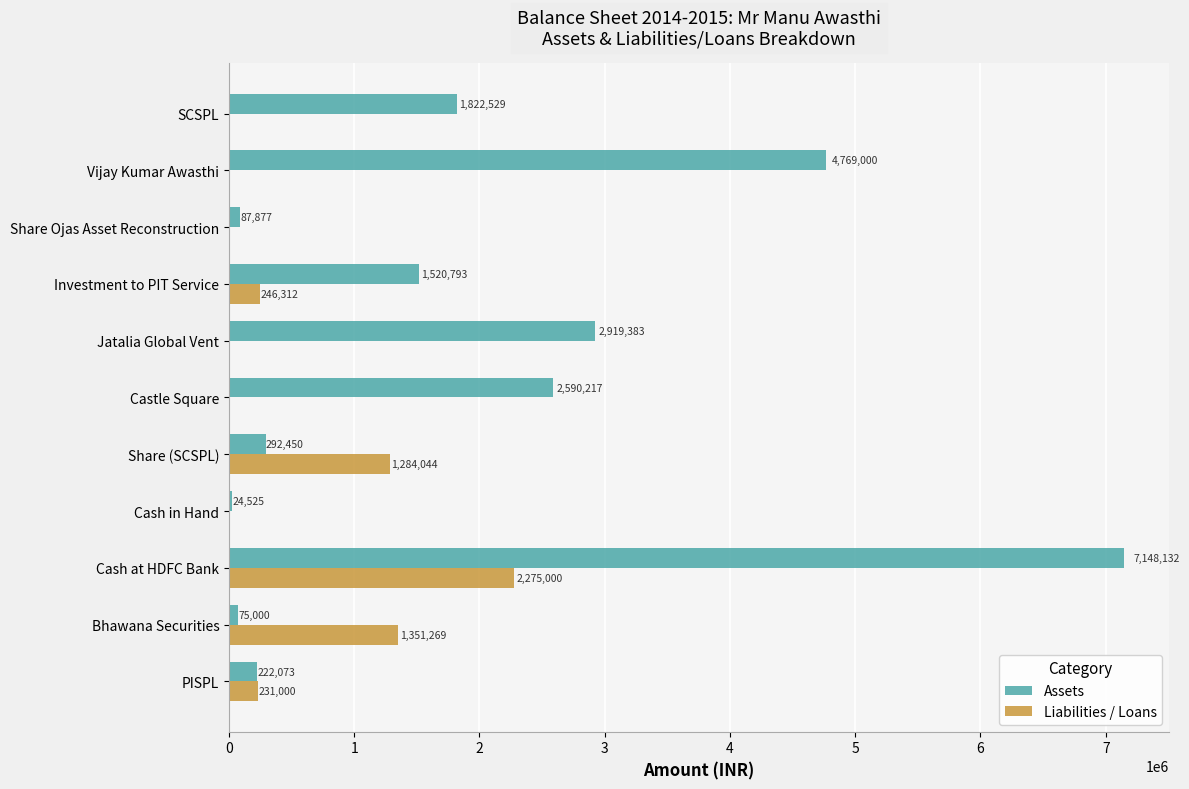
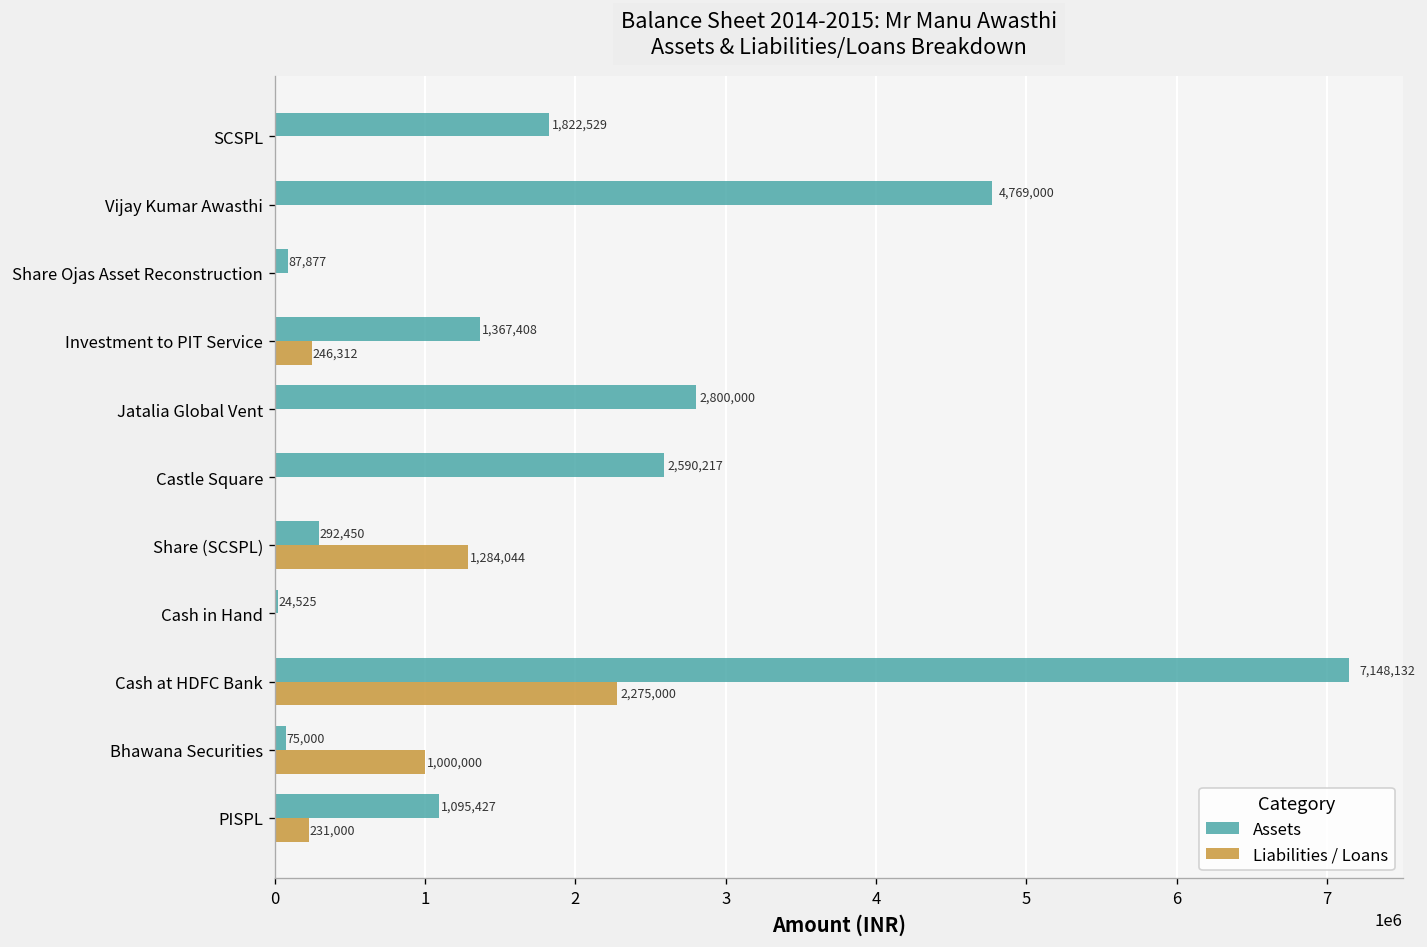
  {
    "Assets": {
      "SCSPL": "1,822,529",
      "Vijay Kumar Awasthi": "4,769,000",
      "Share Ojas Asset Reconstruction": "87,877",
-     "Investment to PIT Service": "1,520,793",
-     "Jatalia Global Vent": "2,919,383",
+     "Investment to PIT Service": "1,367,408",
+     "Jatalia Global Vent": "2,800,000",
      "Castle Square": "2,590,217",
      "Share (SCSPL)": "292,450",
      "Cash in Hand": "24,525",
      "Cash at HDFC Bank": "7,148,132",
      "Bhawana Securities": "75,000",
-     "PISPL": "222,073"
+     "PISPL": "1,095,427"
    },
    "Liabilities / Loans": {
      "Investment to PIT Service": "246,312",
      "Share (SCSPL)": "1,284,044",
      "Cash at HDFC Bank": "2,275,000",
-     "Bhawana Securities": "1,351,269",
+     "Bhawana Securities": "1,000,000",
      "PISPL": "231,000"
    }
  }
